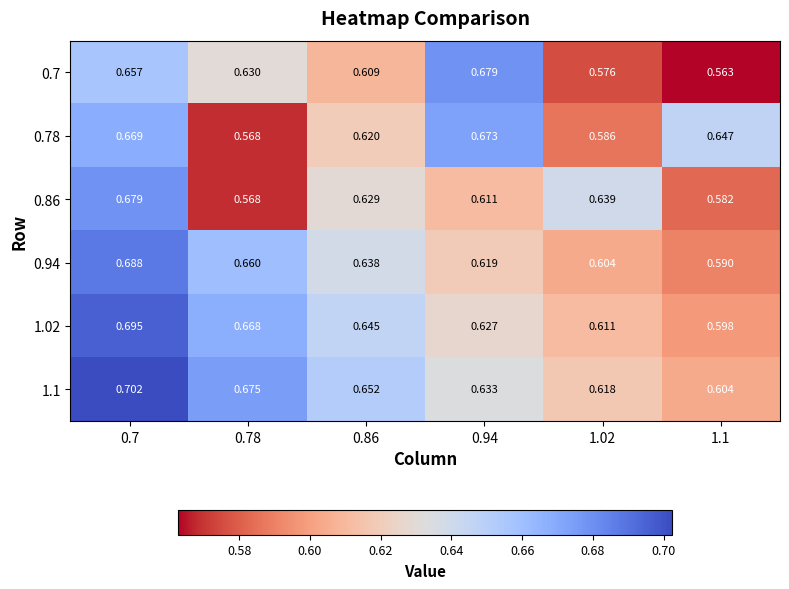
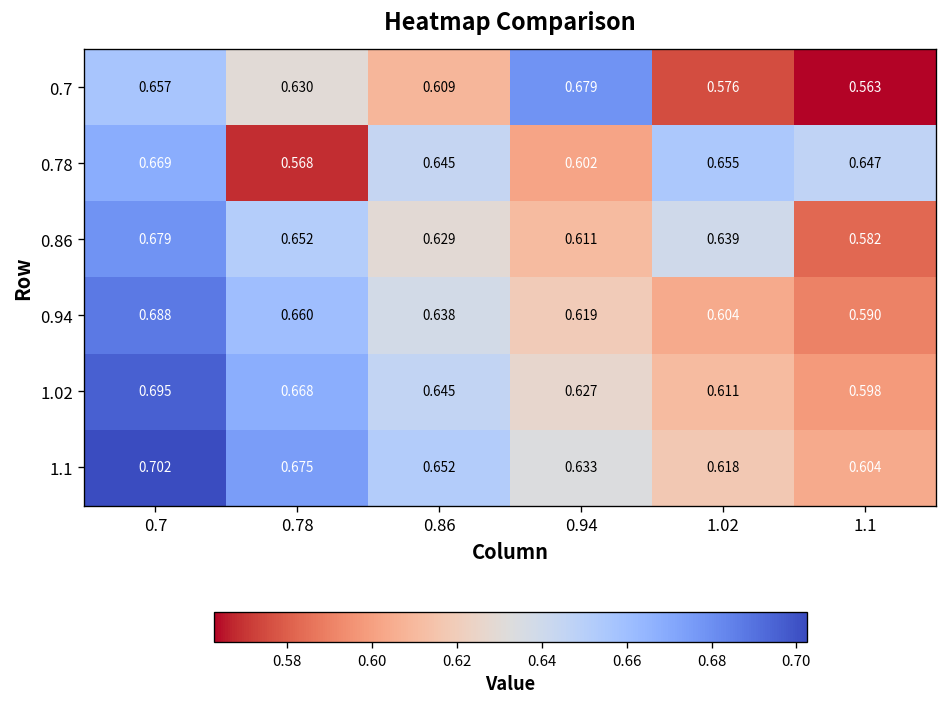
  {
    "0.7": {
      "0.7": 0.657,
      "0.78": 0.630,
      "0.86": 0.609,
      "0.94": 0.679,
      "1.02": 0.576,
      "1.1": 0.563
    },
    "0.78": {
      "0.7": 0.669,
      "0.78": 0.568,
-     "0.86": 0.620,
-     "0.94": 0.673,
-     "1.02": 0.586,
+     "0.86": 0.645,
+     "0.94": 0.602,
+     "1.02": 0.655,
      "1.1": 0.647
    },
    "0.86": {
      "0.7": 0.679,
-     "0.78": 0.568,
+     "0.78": 0.652,
      "0.86": 0.629,
      "0.94": 0.611,
      "1.02": 0.639,
      "1.1": 0.582
    },
    "0.94": {
      "0.7": 0.688,
      "0.78": 0.660,
      "0.86": 0.638,
      "0.94": 0.619,
      "1.02": 0.604,
      "1.1": 0.590
    },
    "1.02": {
      "0.7": 0.695,
      "0.78": 0.668,
      "0.86": 0.645,
      "0.94": 0.627,
      "1.02": 0.611,
      "1.1": 0.598
    },
    "1.1": {
      "0.7": 0.702,
      "0.78": 0.675,
      "0.86": 0.652,
      "0.94": 0.633,
      "1.02": 0.618,
      "1.1": 0.604
    }
  }
